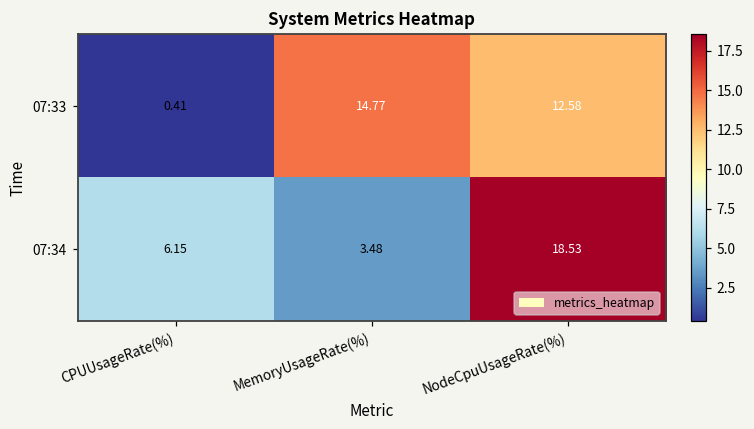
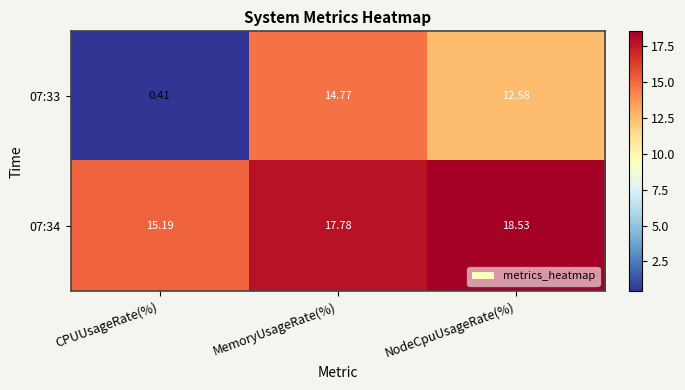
  {
    "07:33": {
      "CPUUsageRate(%)": 0.41,
      "MemoryUsageRate(%)": 14.77,
      "NodeCpuUsageRate(%)": 12.58
    },
    "07:34": {
-     "CPUUsageRate(%)": 6.15,
-     "MemoryUsageRate(%)": 3.48,
+     "CPUUsageRate(%)": 15.19,
+     "MemoryUsageRate(%)": 17.78,
      "NodeCpuUsageRate(%)": 18.53
    }
  }
